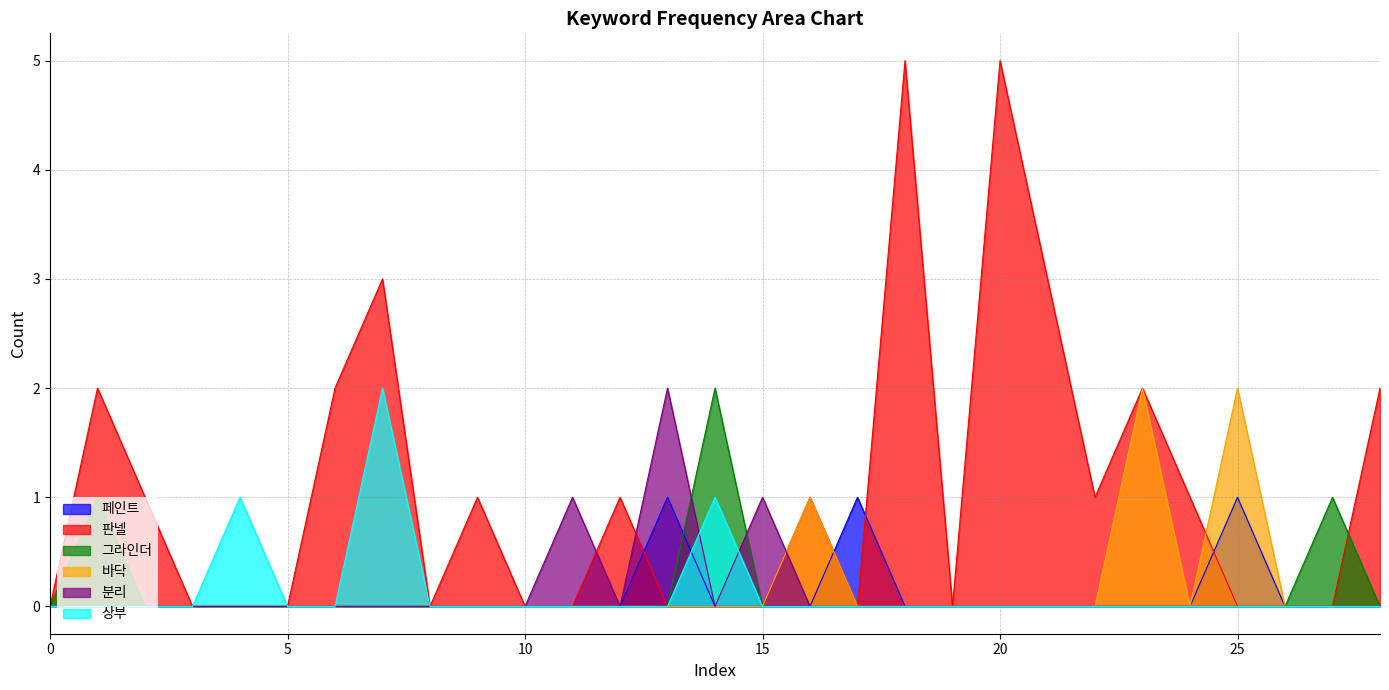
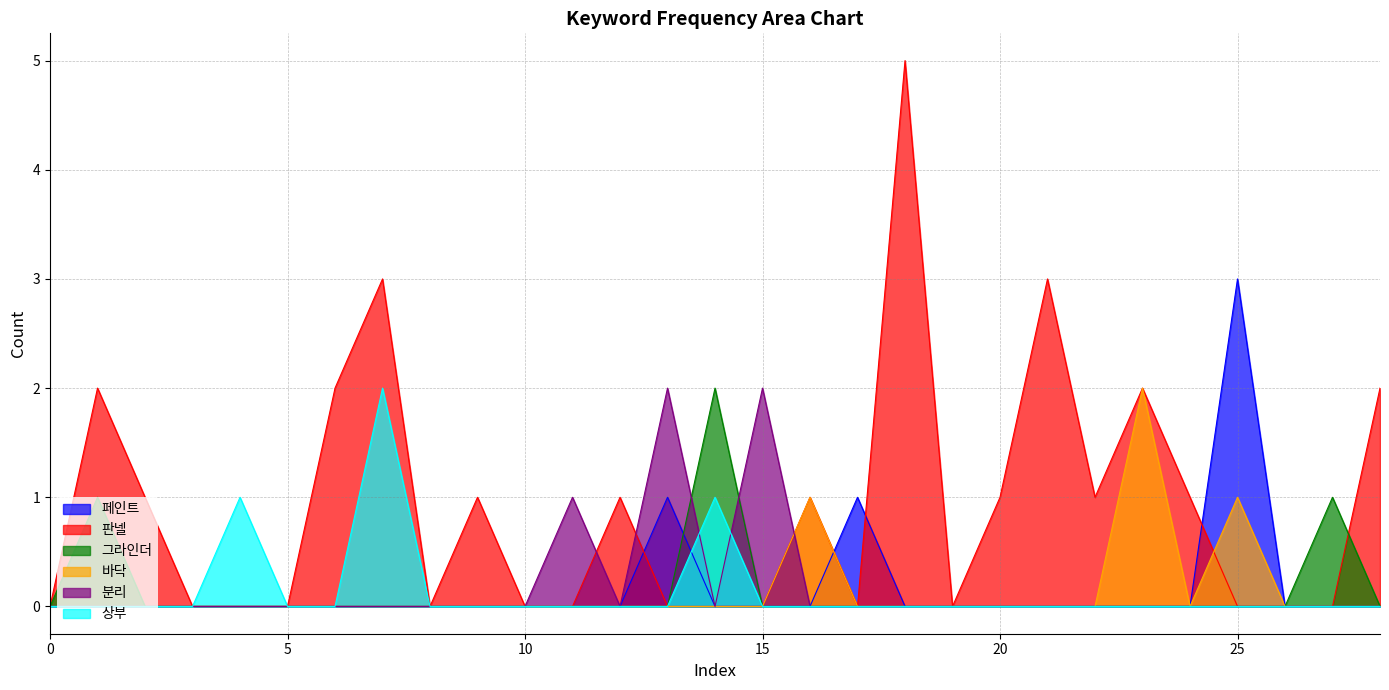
  {
    "페인트": {
-     "25": 1
+     "25": 3
    },
    "판넬": {
-     "20": 5
+     "20": 1
    },
    "바닥": {
-     "25": 2
+     "25": 1
    },
    "분리": {
-     "15": 1
+     "15": 2
    }
  }
